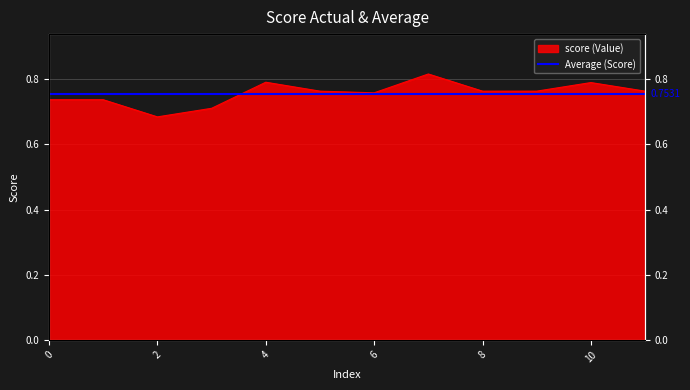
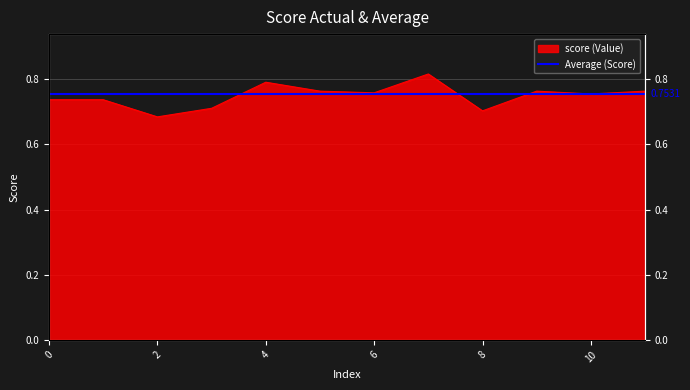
  {
    "0": 0.74,
    "2": 0.68,
    "4": 0.79,
    "6": 0.76,
-   "8": 0.76,
-   "10": 0.79
+   "8": 0.70,
+   "10": 0.75
  }
